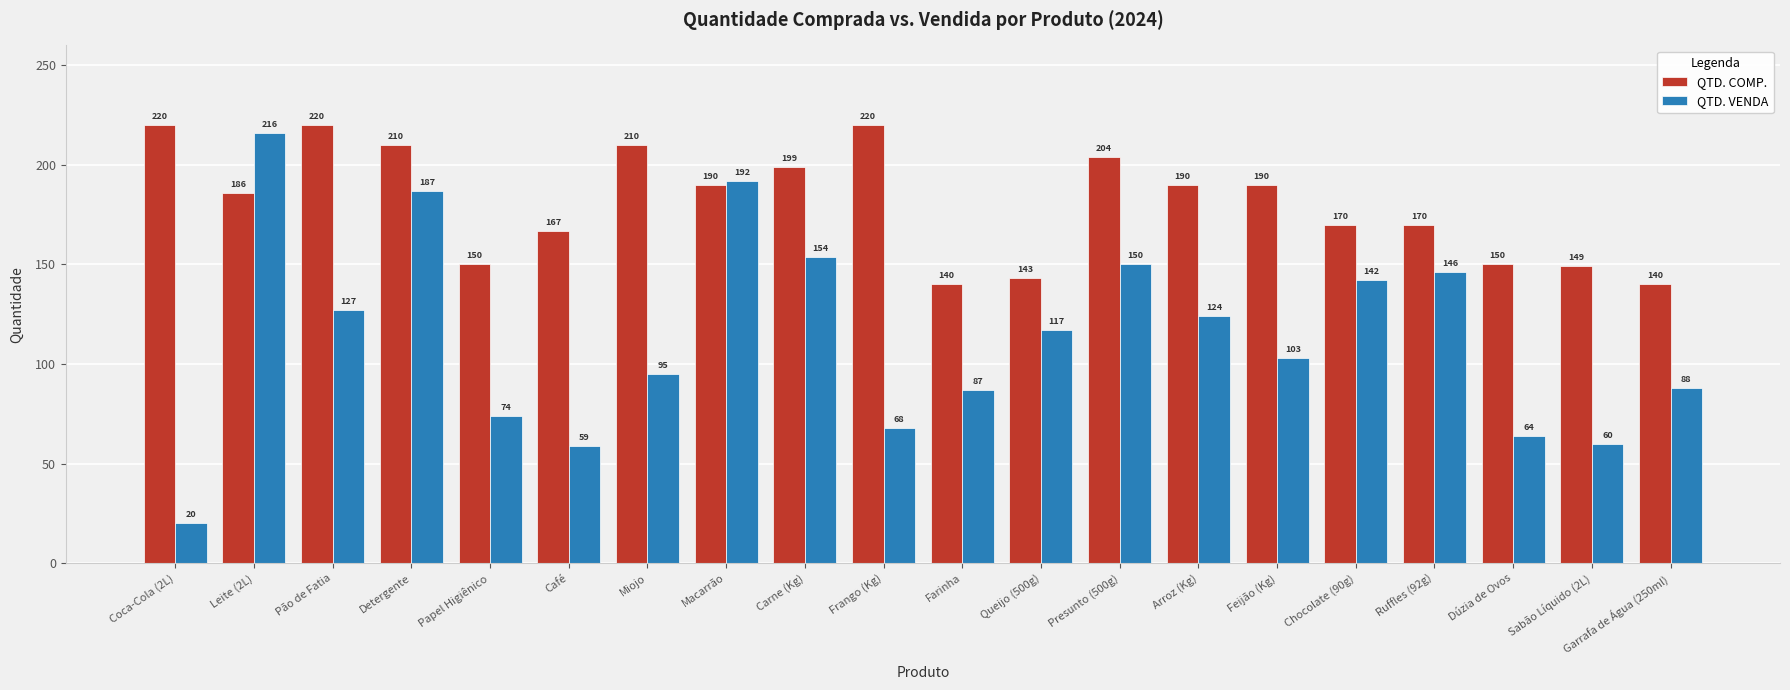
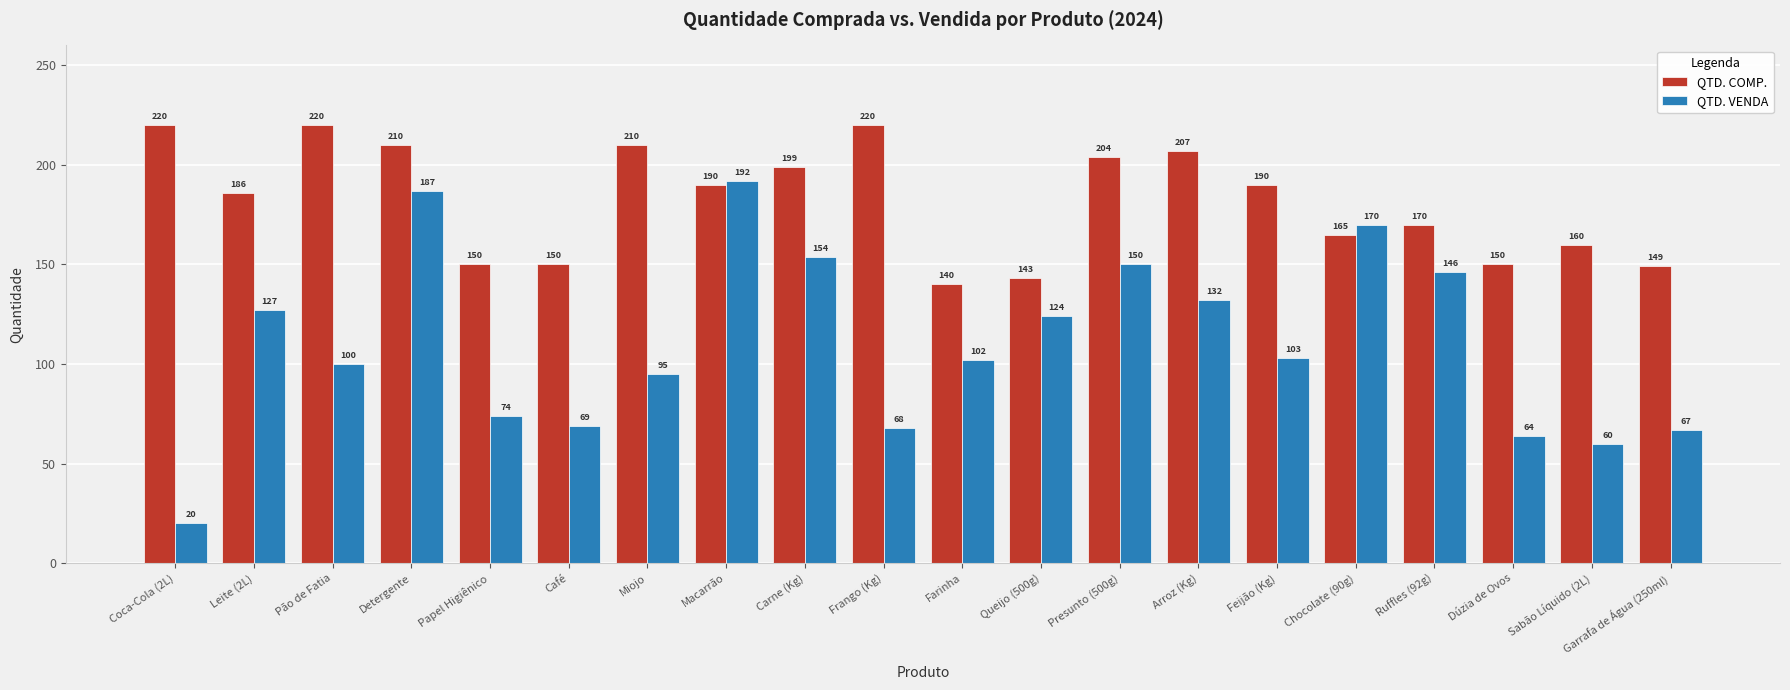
  {
    "QTD. COMP.": {
      "Coca-Cola (2L)": 220,
      "Leite (2L)": 186,
      "Pão de Fatia": 220,
      "Detergente": 210,
      "Papel Higiênico": 150,
-     "Café": 167,
+     "Café": 150,
      "Miojo": 210,
      "Macarrão": 190,
      "Carne (Kg)": 199,
      "Frango (Kg)": 220,
      "Farinha": 140,
      "Queijo (500g)": 143,
      "Presunto (500g)": 204,
-     "Arroz (Kg)": 190,
+     "Arroz (Kg)": 207,
      "Feijão (Kg)": 190,
-     "Chocolate (90g)": 170,
+     "Chocolate (90g)": 165,
      "Ruffles (92g)": 170,
      "Dúzia de Ovos": 150,
-     "Sabão Líquido (2L)": 149,
-     "Garrafa de Água (250ml)": 140
+     "Sabão Líquido (2L)": 160,
+     "Garrafa de Água (250ml)": 149
    },
    "QTD. VENDA": {
      "Coca-Cola (2L)": 20,
-     "Leite (2L)": 216,
-     "Pão de Fatia": 127,
+     "Leite (2L)": 127,
+     "Pão de Fatia": 100,
      "Detergente": 187,
      "Papel Higiênico": 74,
-     "Café": 59,
+     "Café": 69,
      "Miojo": 95,
      "Macarrão": 192,
      "Carne (Kg)": 154,
      "Frango (Kg)": 68,
-     "Farinha": 87,
-     "Queijo (500g)": 117,
+     "Farinha": 102,
+     "Queijo (500g)": 124,
      "Presunto (500g)": 150,
-     "Arroz (Kg)": 124,
+     "Arroz (Kg)": 132,
      "Feijão (Kg)": 103,
-     "Chocolate (90g)": 142,
+     "Chocolate (90g)": 170,
      "Ruffles (92g)": 146,
      "Dúzia de Ovos": 64,
      "Sabão Líquido (2L)": 60,
-     "Garrafa de Água (250ml)": 88
+     "Garrafa de Água (250ml)": 67
    }
  }
